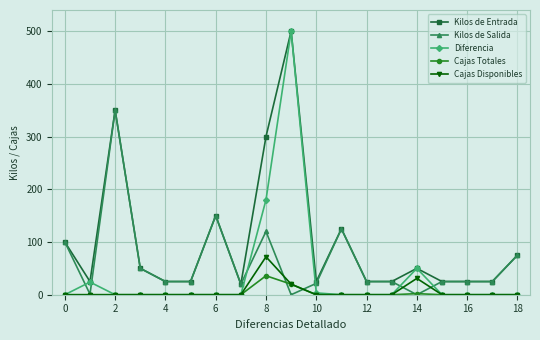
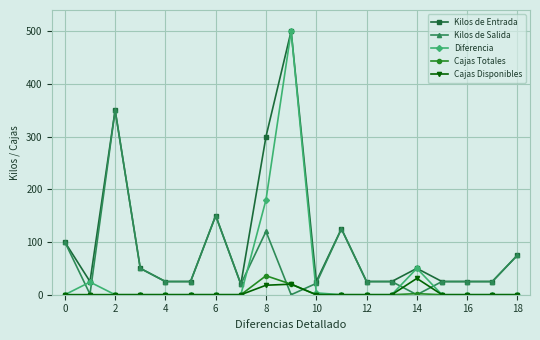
  {
    "Cajas Disponibles": {
-     "8": 70,
+     "8": 20,
      "14": 30
    }
  }
